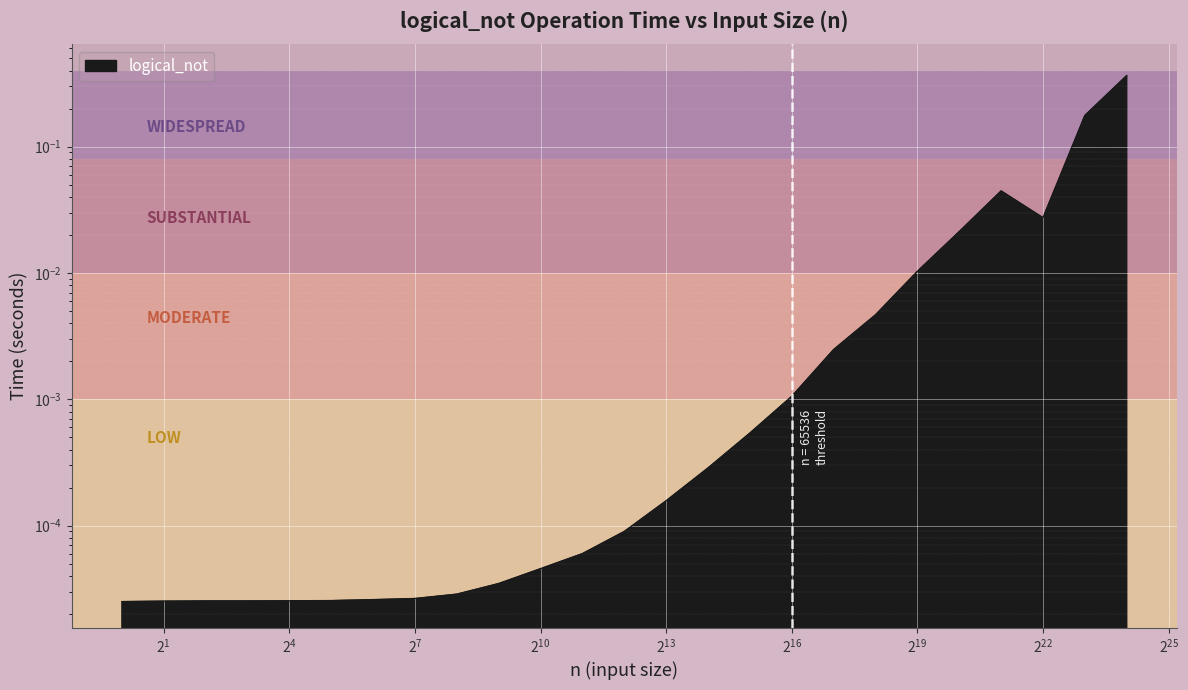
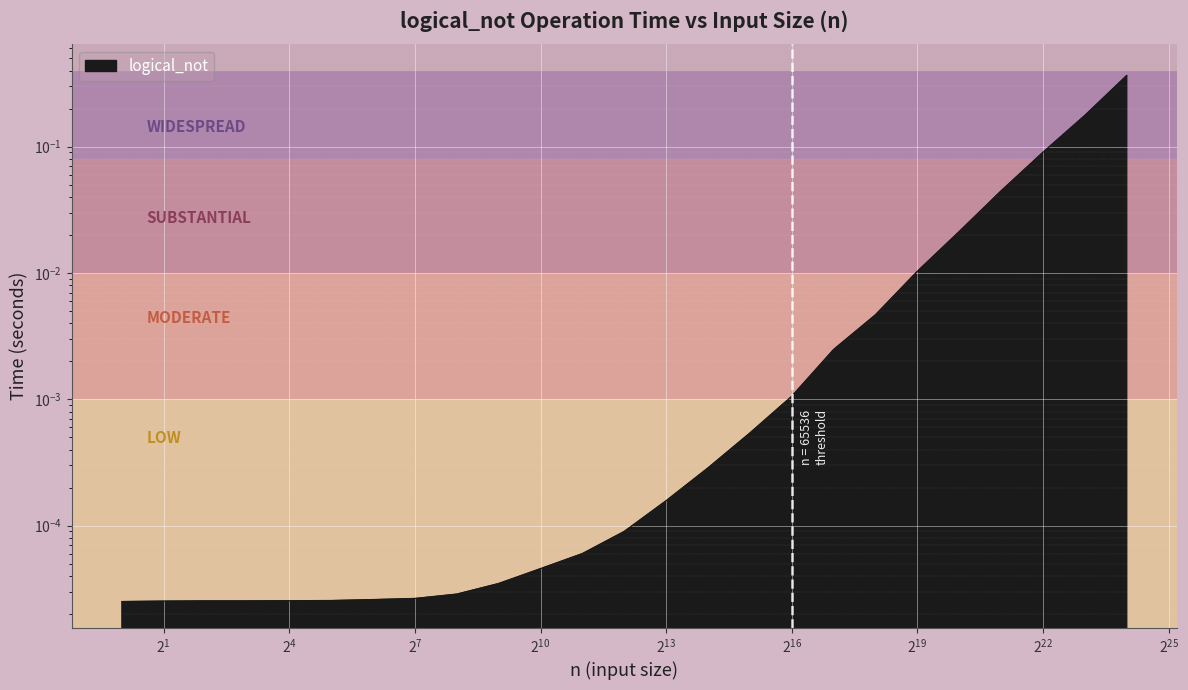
  {
    "2^19": 0.010,
-   "2^22": 0.027
+   "2^22": 0.09
  }
